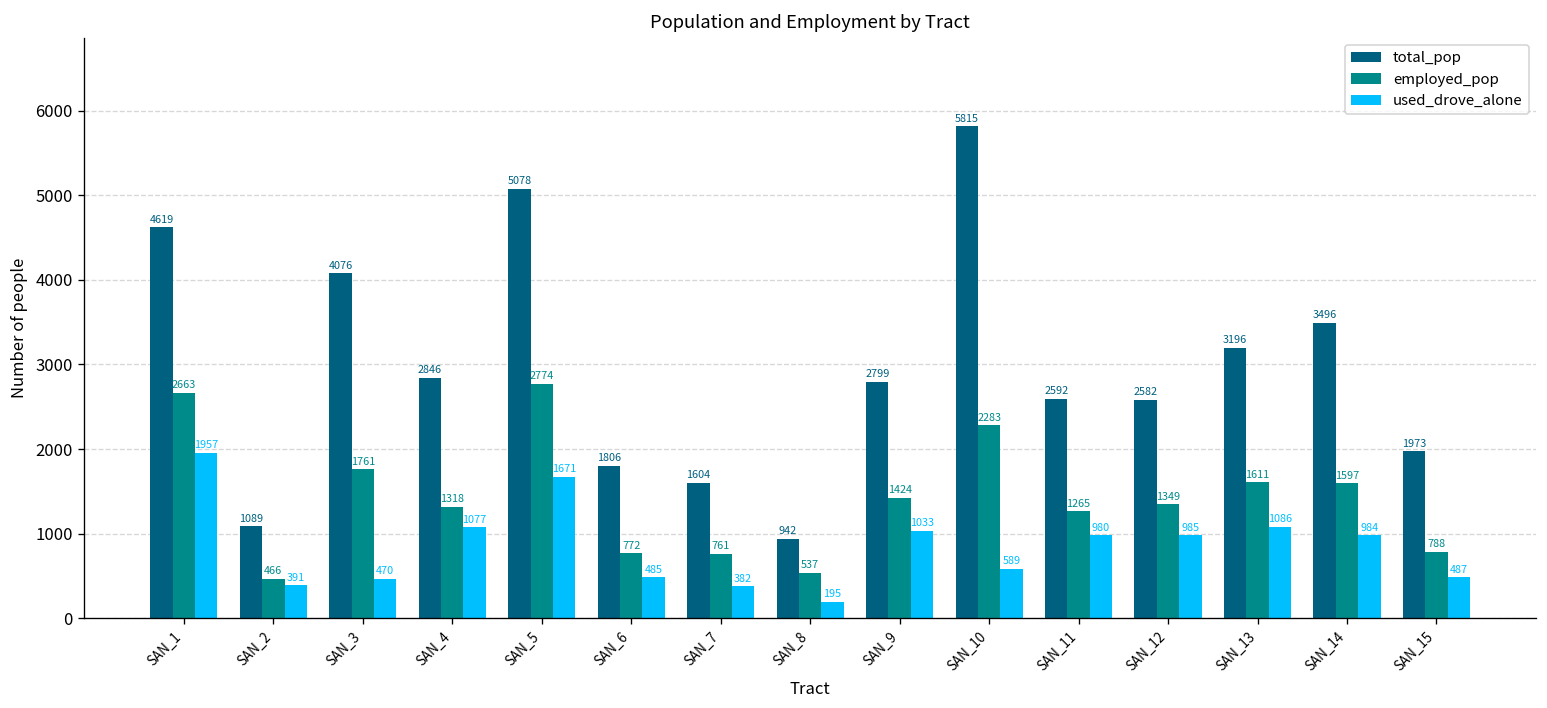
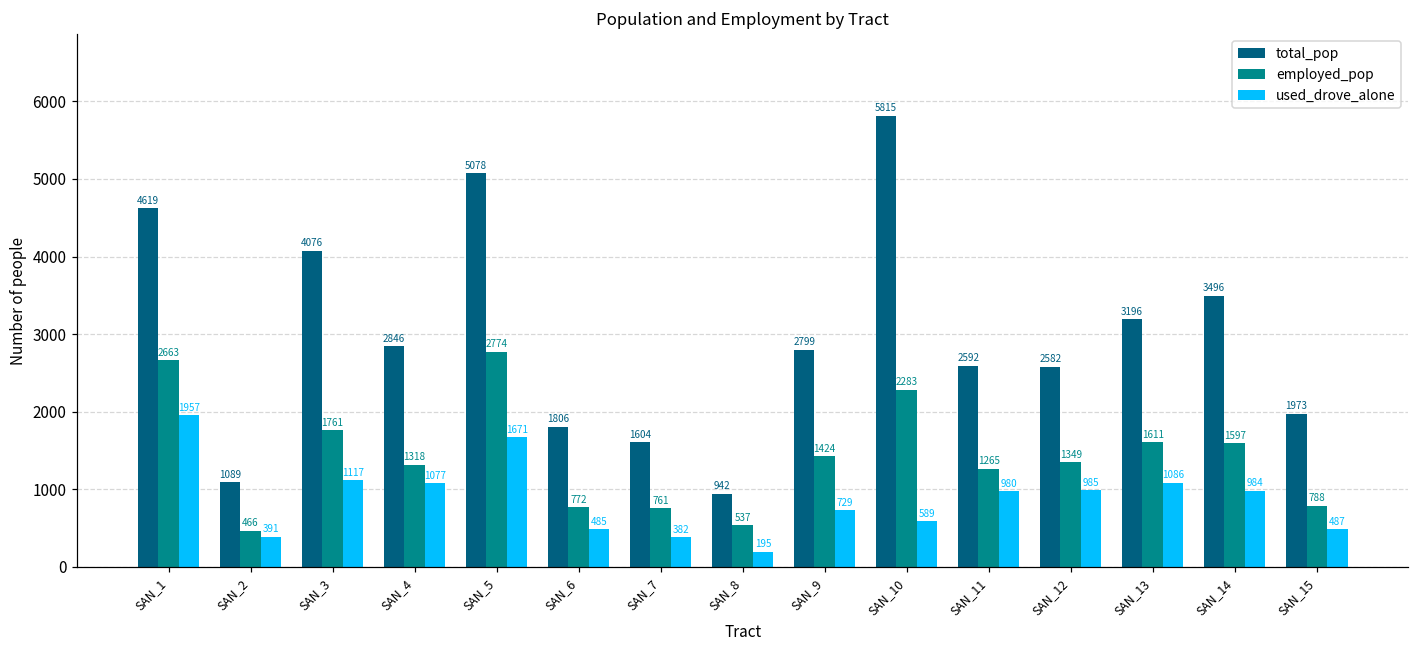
  {
    "used_drove_alone": {
      "SAN_1": 1957,
      "SAN_2": 391,
-     "SAN_3": 470,
+     "SAN_3": 1117,
      "SAN_4": 1077,
      "SAN_5": 1671,
      "SAN_6": 485,
      "SAN_7": 382,
      "SAN_8": 195,
-     "SAN_9": 1033,
+     "SAN_9": 729,
      "SAN_10": 589,
      "SAN_11": 980,
      "SAN_12": 985,
      "SAN_13": 1086,
      "SAN_14": 984,
      "SAN_15": 487
    }
  }
